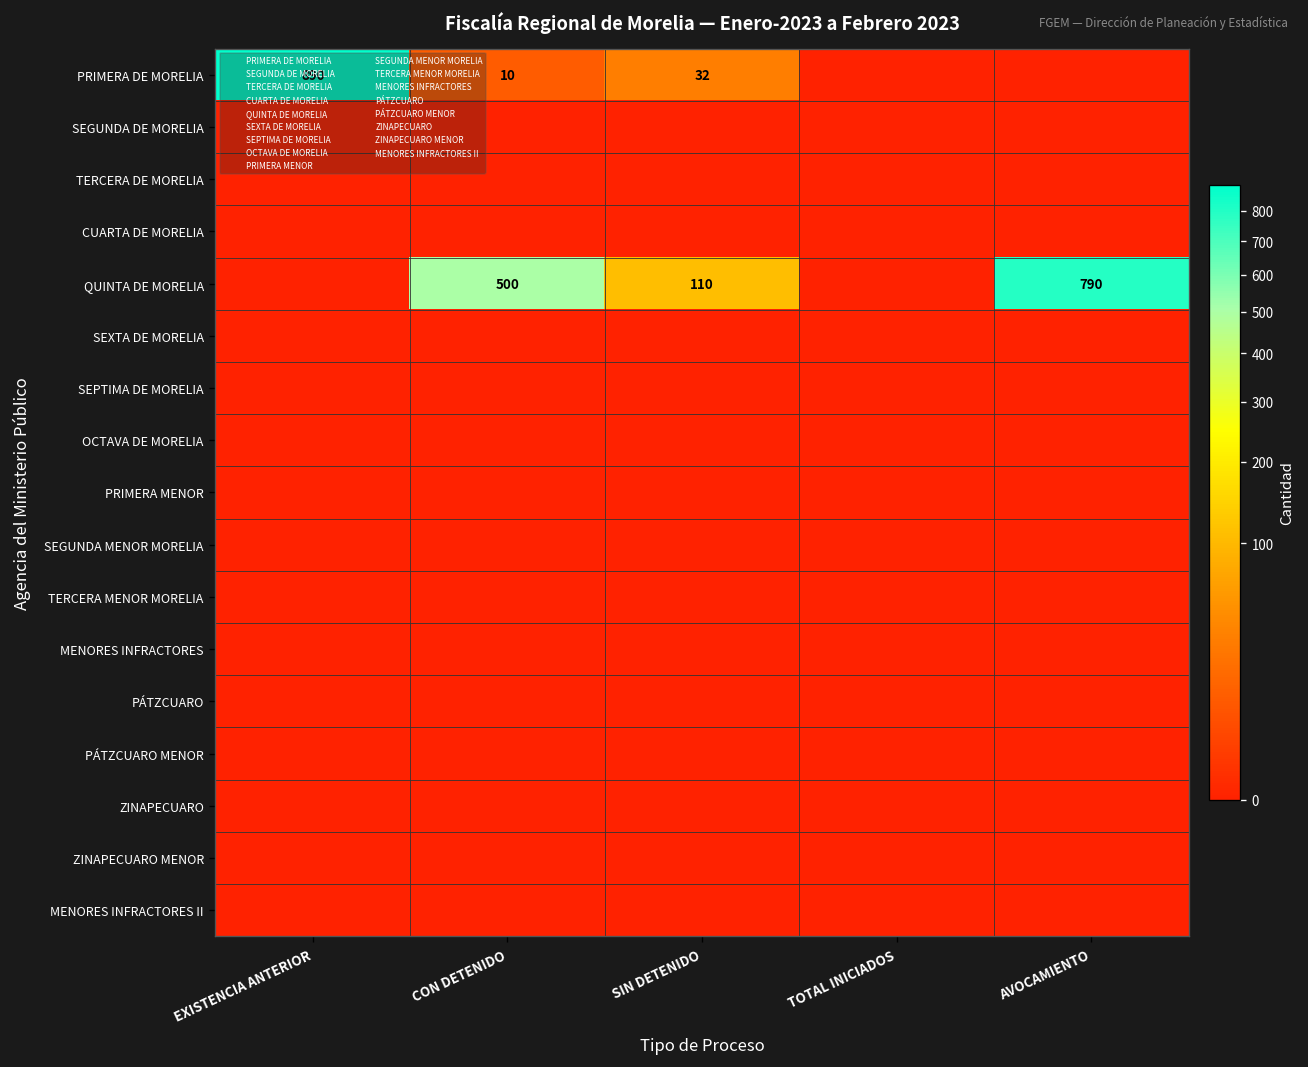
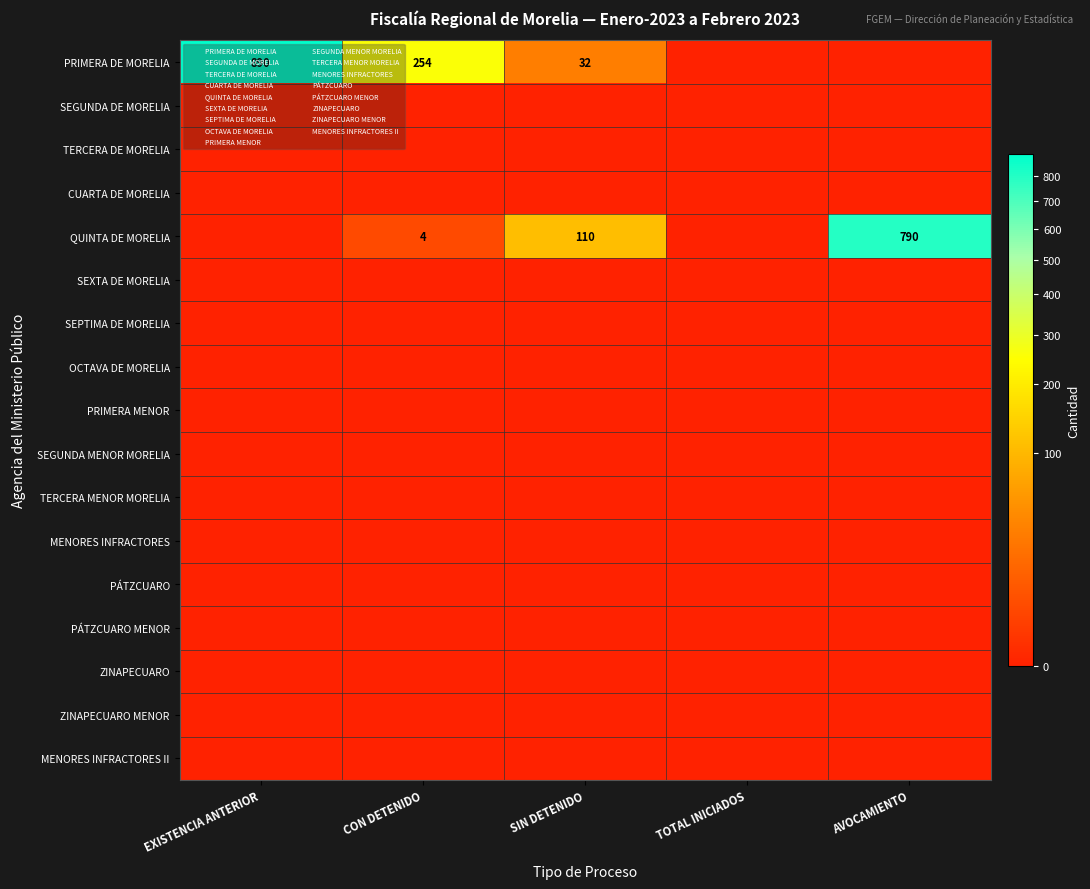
  {
    "PRIMERA DE MORELIA": {
-     "CON DETENIDO": 10,
+     "CON DETENIDO": 254,
      "SIN DETENIDO": 32
    },
    "QUINTA DE MORELIA": {
-     "CON DETENIDO": 500,
+     "CON DETENIDO": 4,
      "SIN DETENIDO": 110,
      "AVOCAMIENTO": 790
    }
  }
